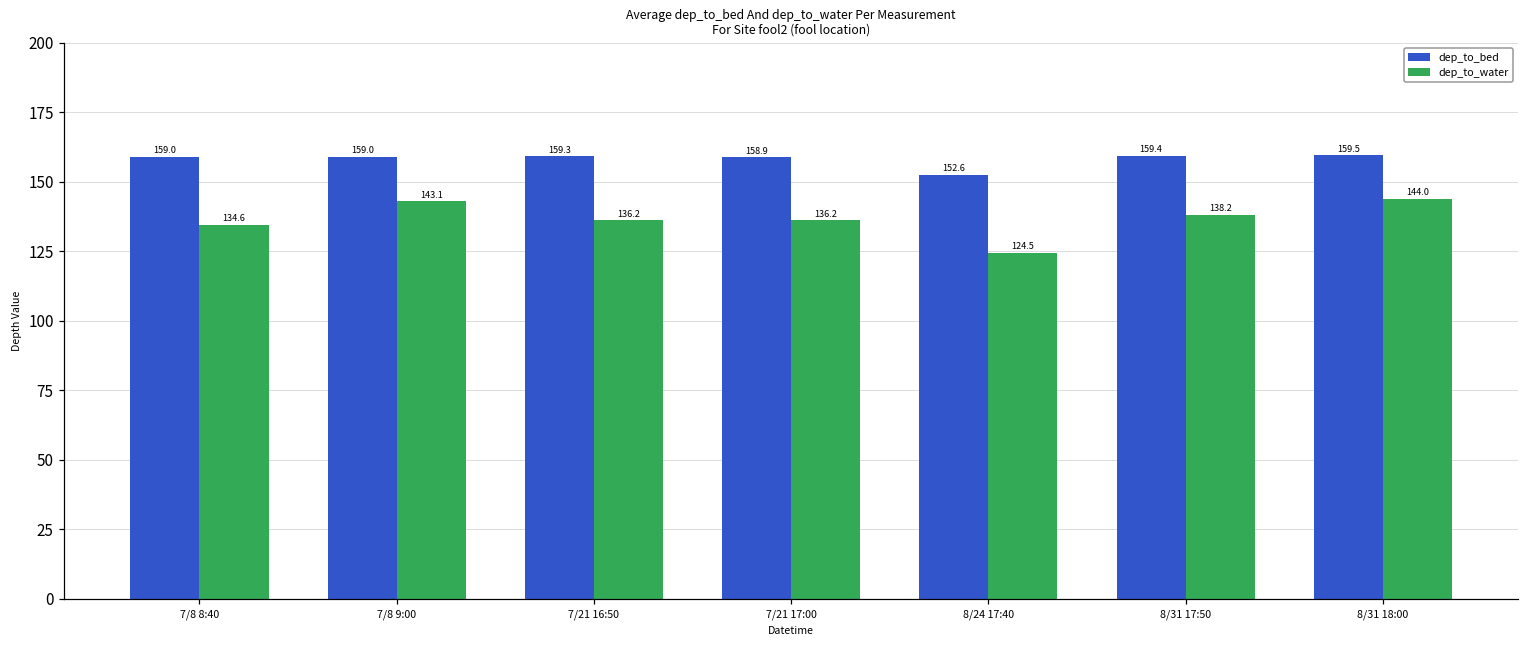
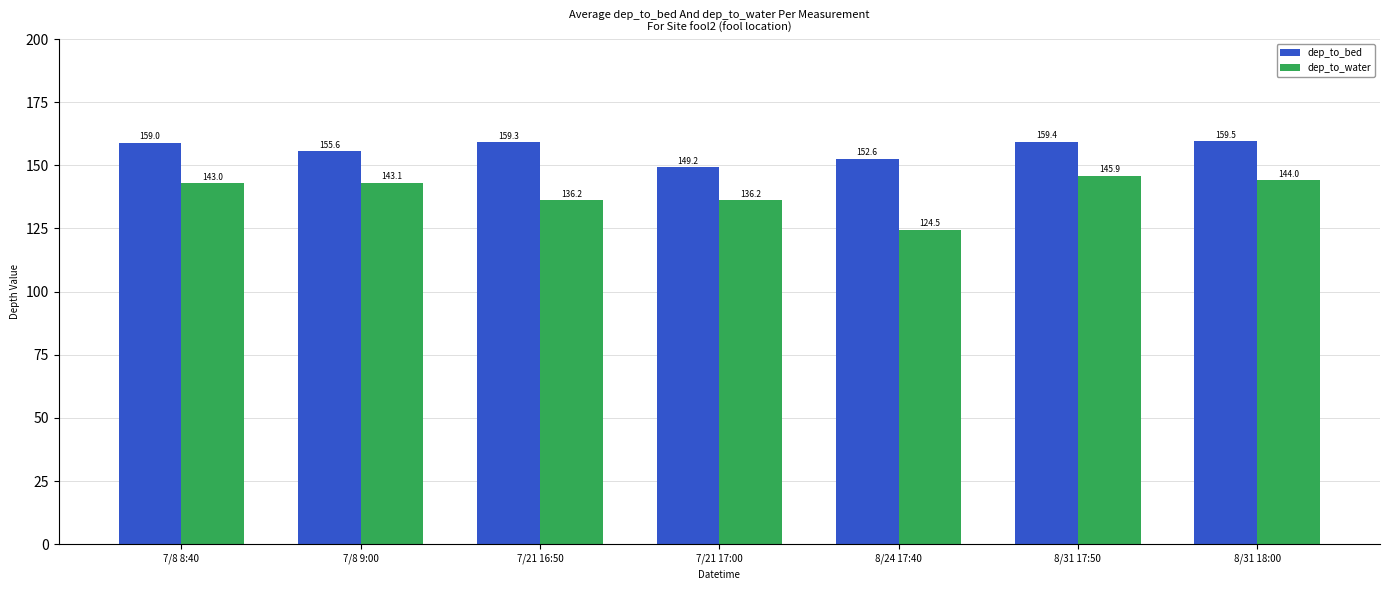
  {
    "dep_to_bed": {
      "7/8 8:40": 159.0,
-     "7/8 9:00": 159.0,
+     "7/8 9:00": 155.6,
      "7/21 16:50": 159.3,
-     "7/21 17:00": 158.9,
+     "7/21 17:00": 149.2,
      "8/24 17:40": 152.6,
      "8/31 17:50": 159.4,
      "8/31 18:00": 159.5
    },
    "dep_to_water": {
-     "7/8 8:40": 134.6,
+     "7/8 8:40": 143.0,
      "7/8 9:00": 143.1,
      "7/21 16:50": 136.2,
      "7/21 17:00": 136.2,
      "8/24 17:40": 124.5,
-     "8/31 17:50": 138.2,
+     "8/31 17:50": 145.9,
      "8/31 18:00": 144.0
    }
  }
